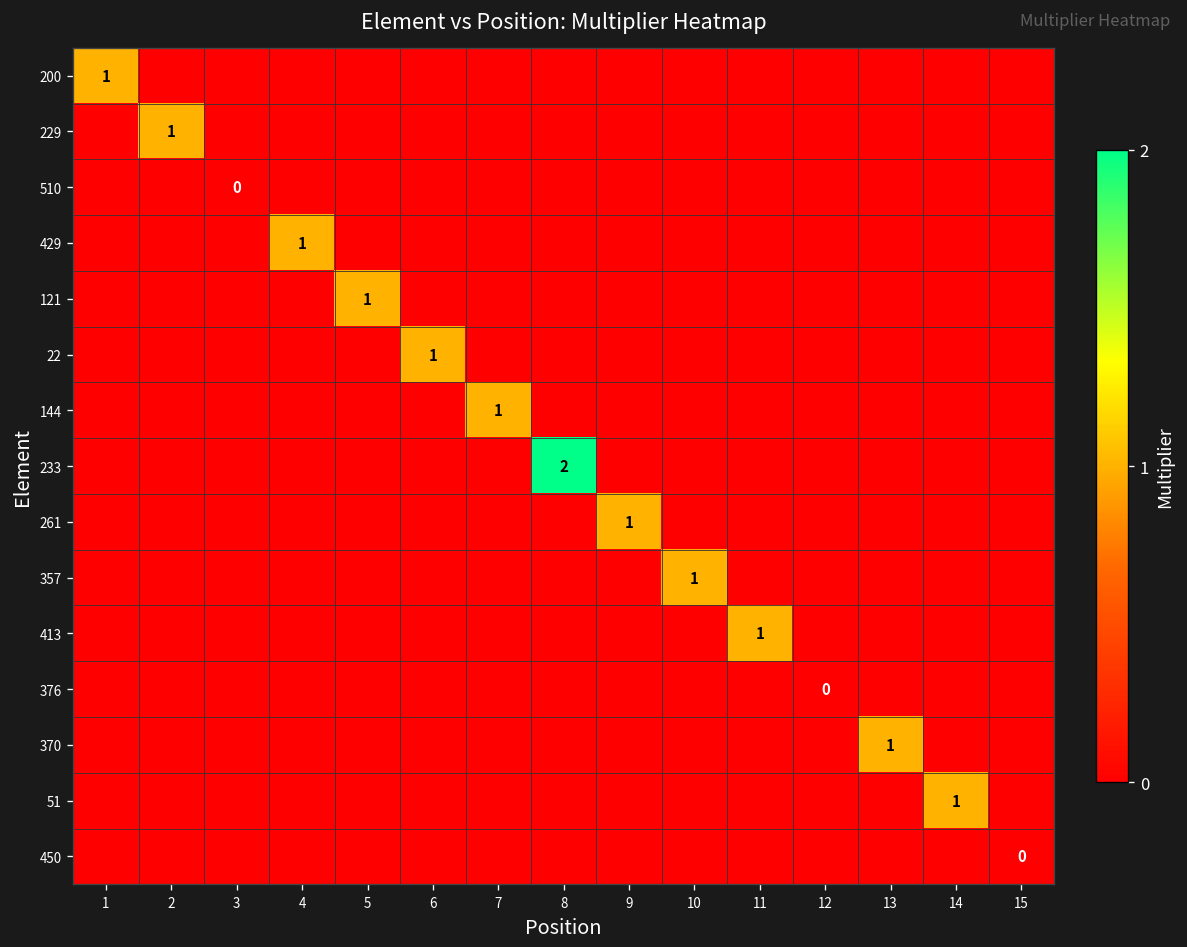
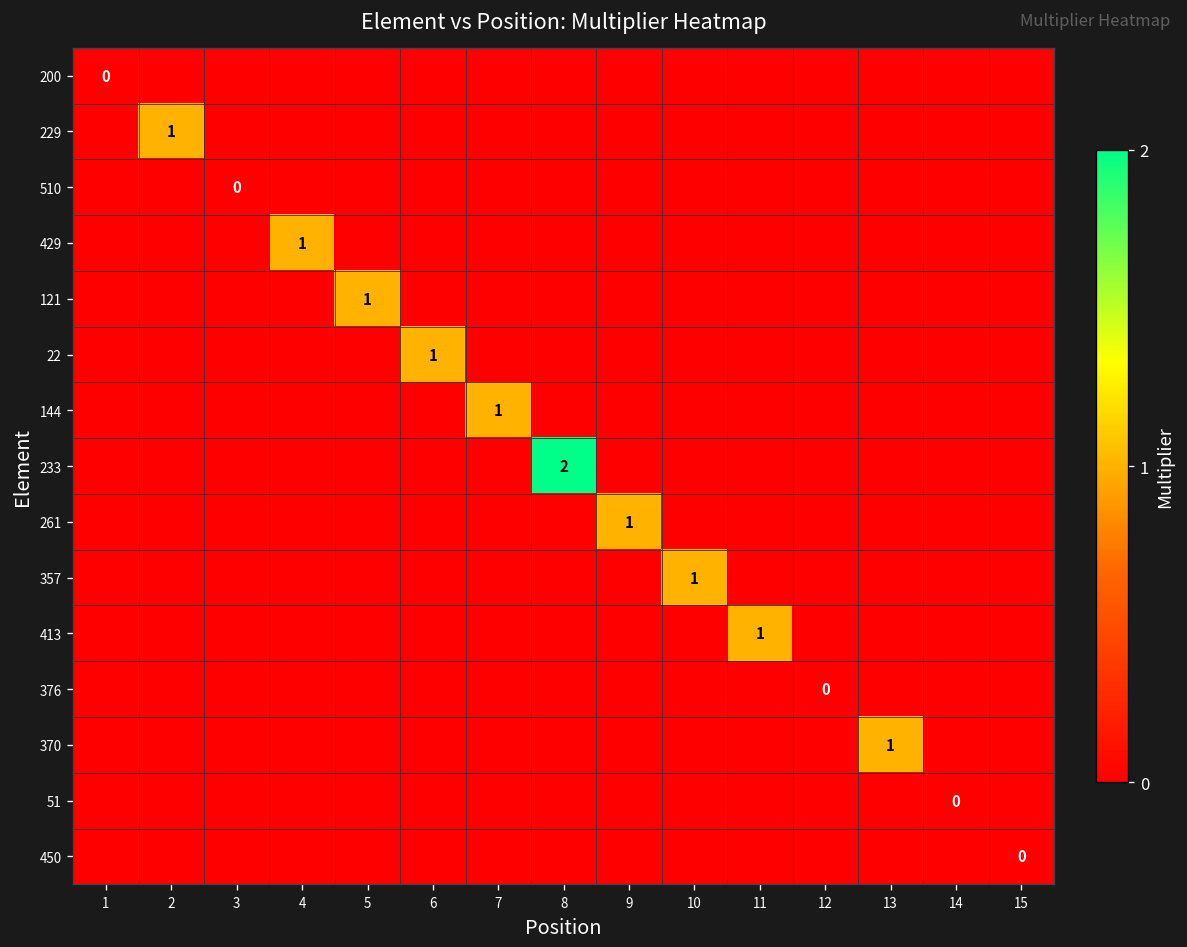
  {
    "200": {
-     "1": 1
+     "1": 0
    },
    "229": {
      "2": 1
    },
    "510": {
      "3": 0
    },
    "429": {
      "4": 1
    },
    "121": {
      "5": 1
    },
    "22": {
      "6": 1
    },
    "144": {
      "7": 1
    },
    "233": {
      "8": 2
    },
    "261": {
      "9": 1
    },
    "357": {
      "10": 1
    },
    "413": {
      "11": 1
    },
    "376": {
      "12": 0
    },
    "370": {
      "13": 1
    },
    "51": {
-     "14": 1
+     "14": 0
    },
    "450": {
      "15": 0
    }
  }
